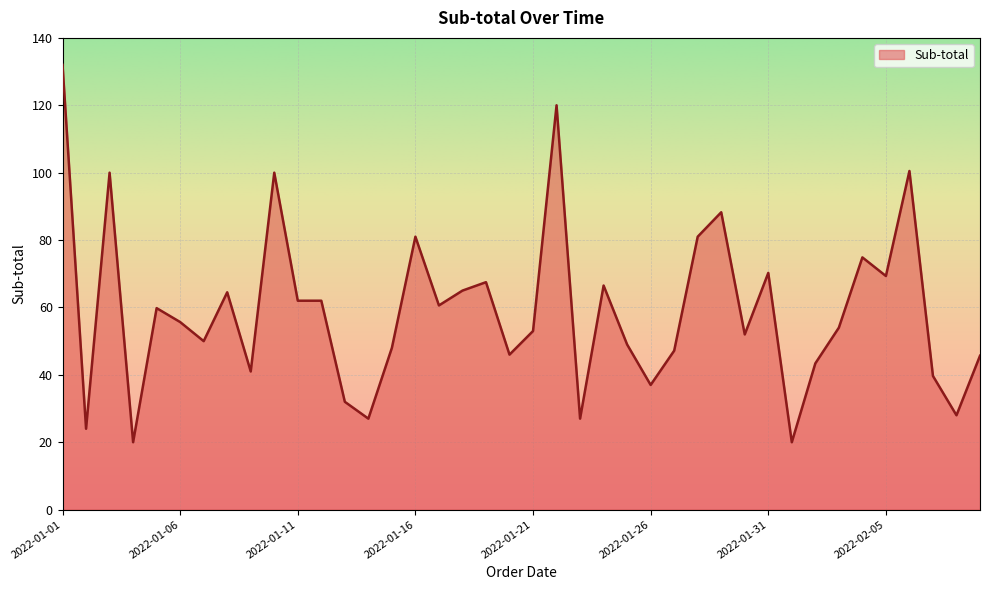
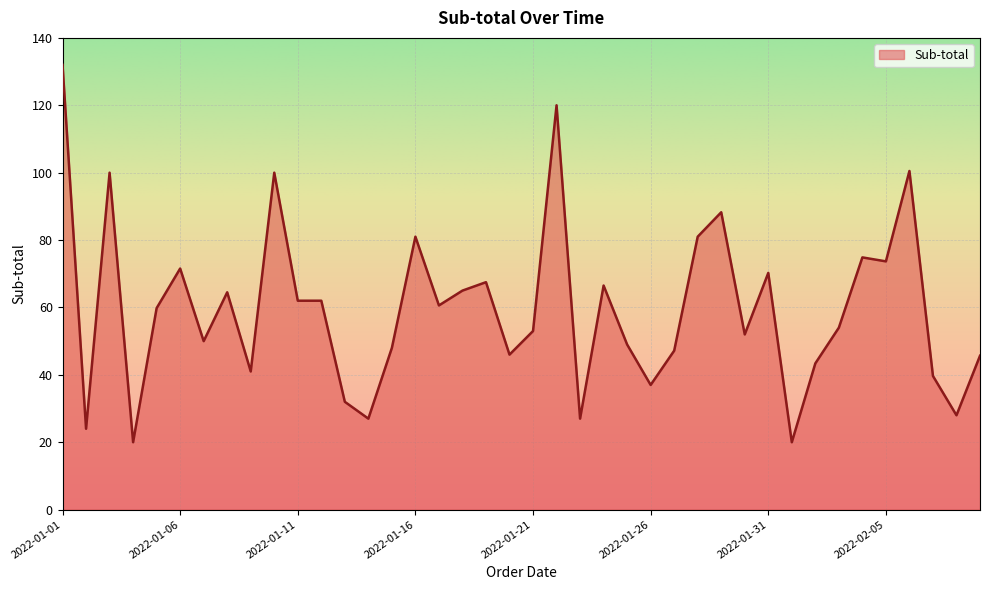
  {
    "2022-01-01": 132,
-   "2022-01-06": 56,
+   "2022-01-06": 72,
    "2022-01-11": 62,
    "2022-01-16": 81,
    "2022-01-21": 53,
    "2022-01-26": 37,
    "2022-01-31": 70,
-   "2022-02-05": 69
+   "2022-02-05": 74
  }
